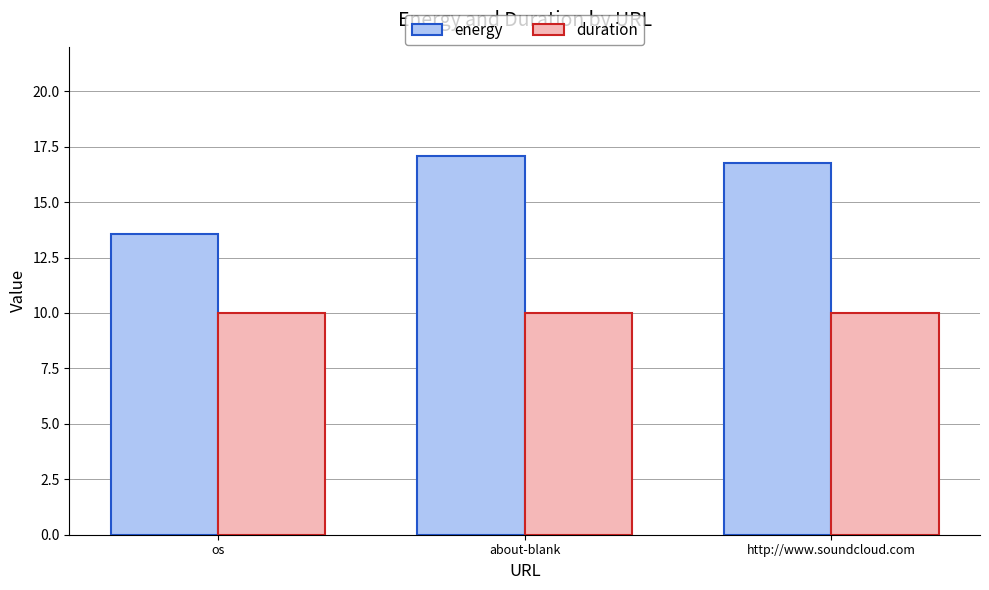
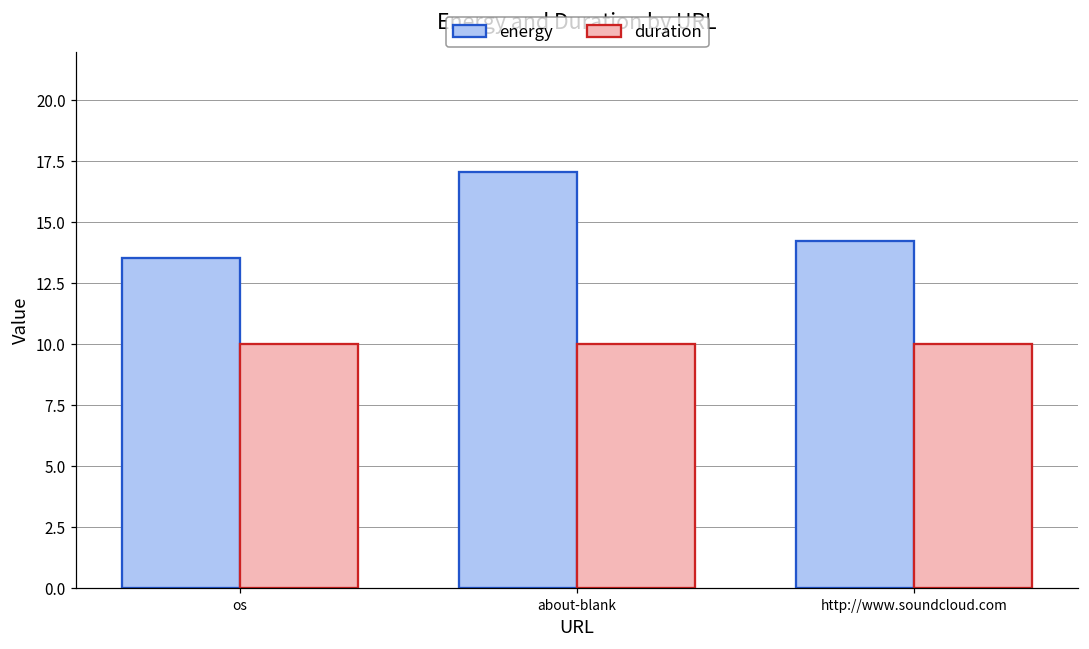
  {
    "energy": {
      "os": 13.5,
      "about-blank": 17.1,
-     "http://www.soundcloud.com": 16.8
+     "http://www.soundcloud.com": 14.2
    },
    "duration": {
      "os": 10.0,
      "about-blank": 10.0,
      "http://www.soundcloud.com": 10.0
    }
  }
